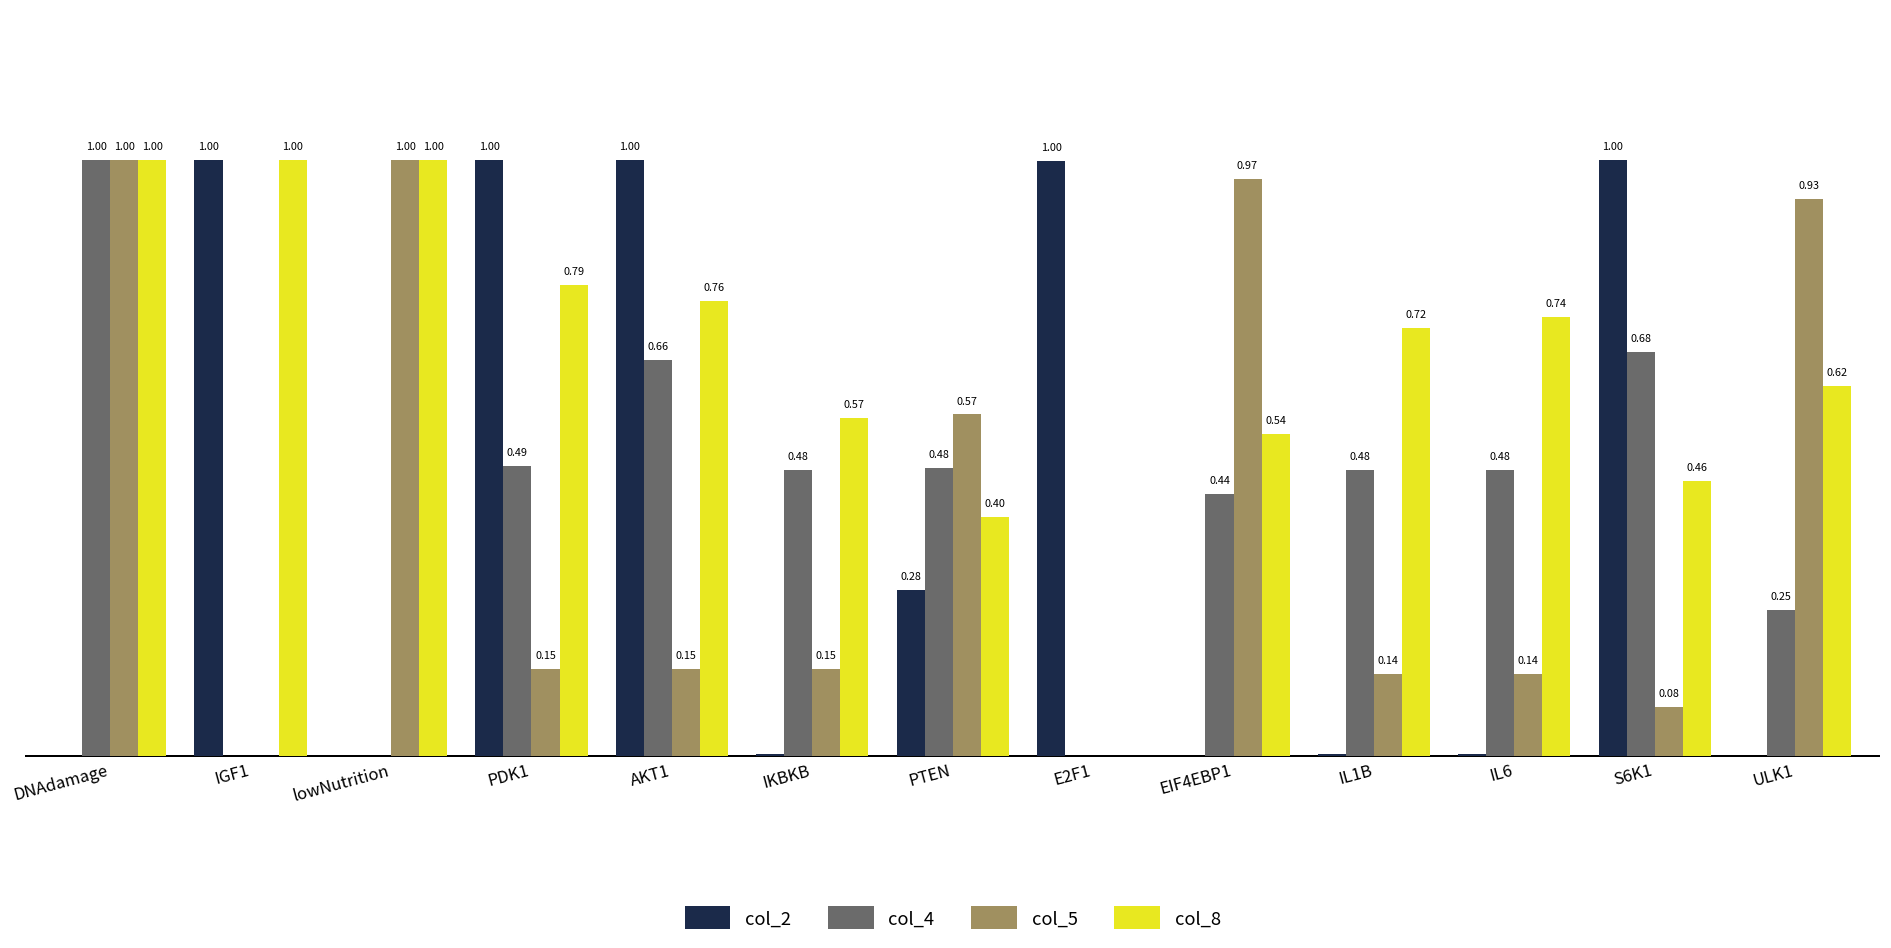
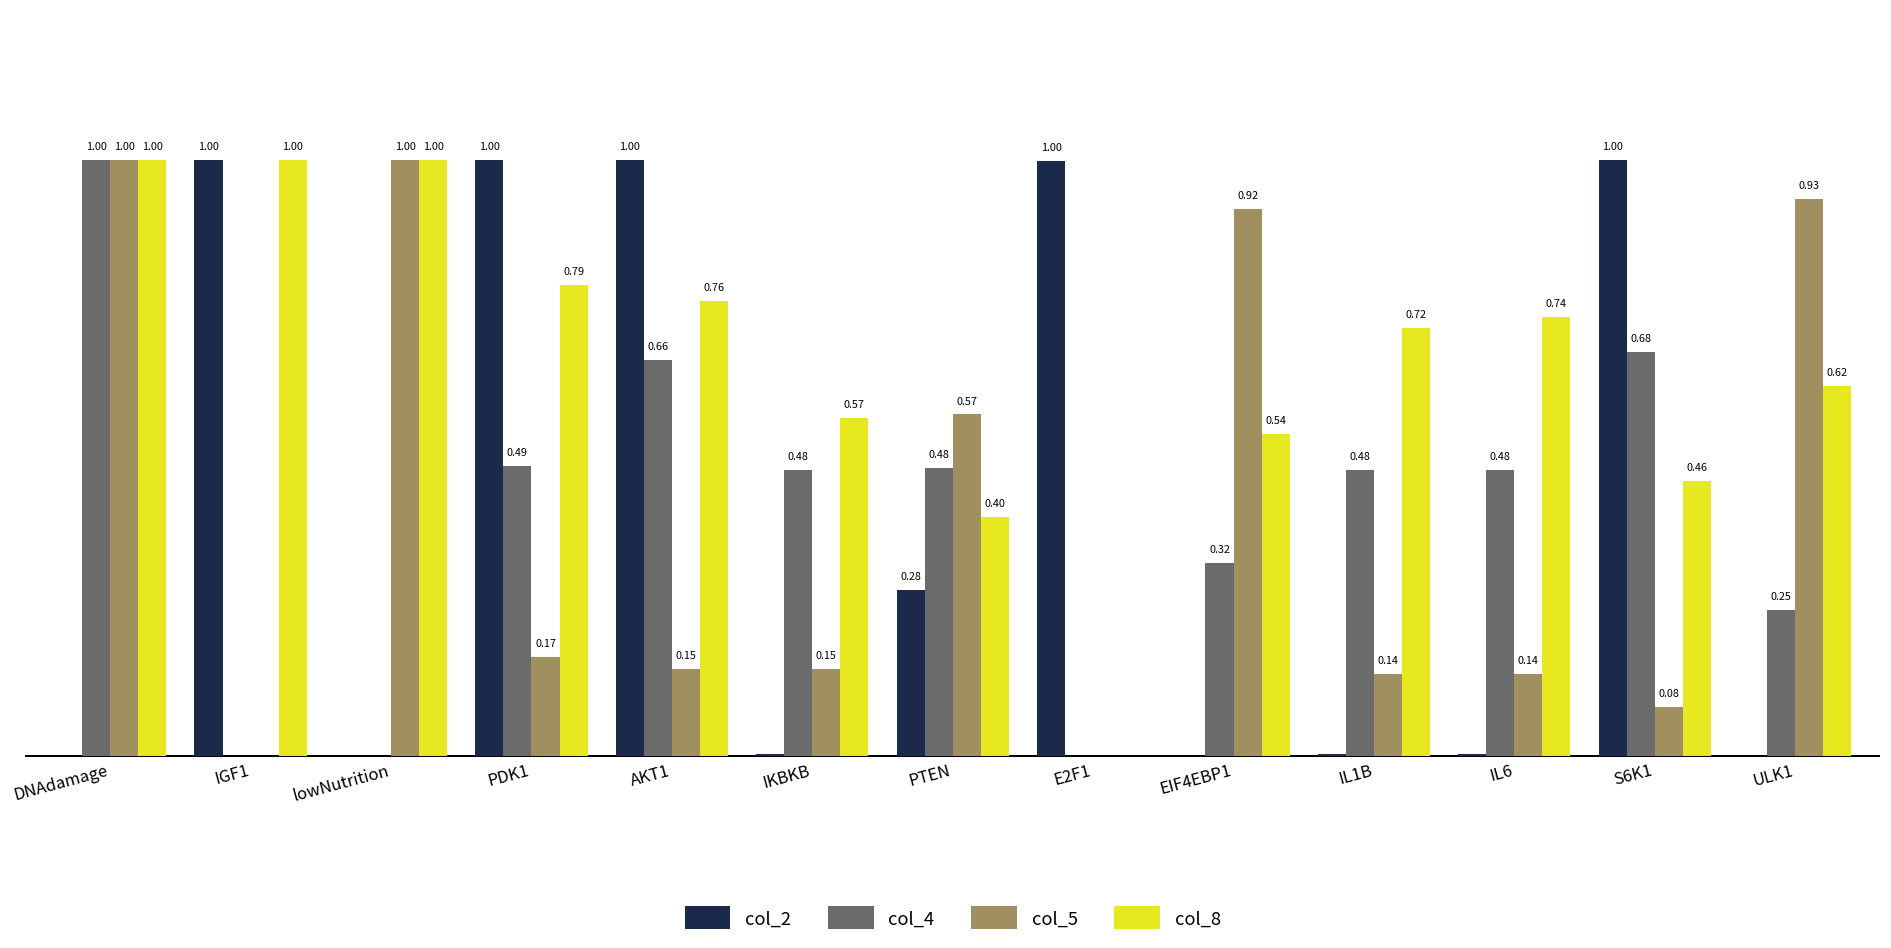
  {
    "col_2": {
      "IGF1": 1.00,
      "PDK1": 1.00,
      "AKT1": 1.00,
      "PTEN": 0.28,
      "E2F1": 1.00,
      "S6K1": 1.00
    },
    "col_4": {
      "DNAdamage": 1.00,
      "PDK1": 0.49,
      "AKT1": 0.66,
      "IKBKB": 0.48,
      "PTEN": 0.48,
-     "EIF4EBP1": 0.44,
+     "EIF4EBP1": 0.32,
      "IL1B": 0.48,
      "IL6": 0.48,
      "S6K1": 0.68,
      "ULK1": 0.25
    },
    "col_5": {
      "DNAdamage": 1.00,
      "lowNutrition": 1.00,
-     "PDK1": 0.15,
+     "PDK1": 0.17,
      "AKT1": 0.15,
      "IKBKB": 0.15,
      "PTEN": 0.57,
-     "EIF4EBP1": 0.97,
+     "EIF4EBP1": 0.92,
      "IL1B": 0.14,
      "IL6": 0.14,
      "S6K1": 0.08,
      "ULK1": 0.93
    },
    "col_8": {
      "DNAdamage": 1.00,
      "IGF1": 1.00,
      "lowNutrition": 1.00,
      "PDK1": 0.79,
      "AKT1": 0.76,
      "IKBKB": 0.57,
      "PTEN": 0.40,
      "EIF4EBP1": 0.54,
      "IL1B": 0.72,
      "IL6": 0.74,
      "S6K1": 0.46,
      "ULK1": 0.62
    }
  }
